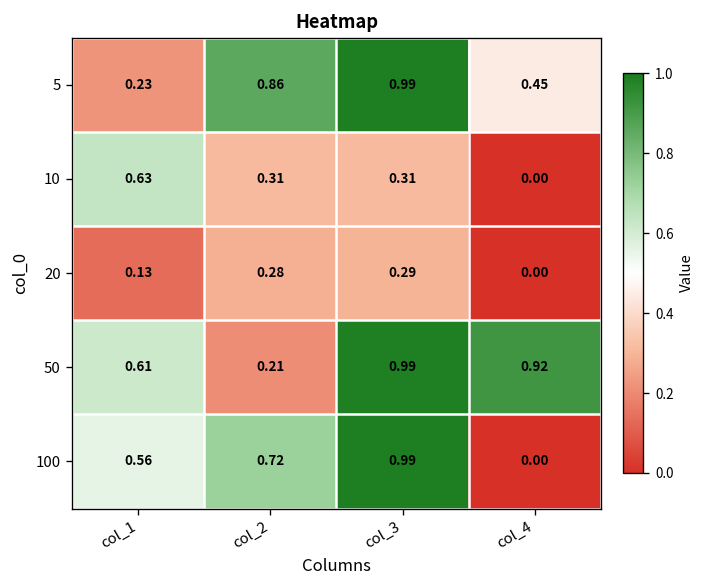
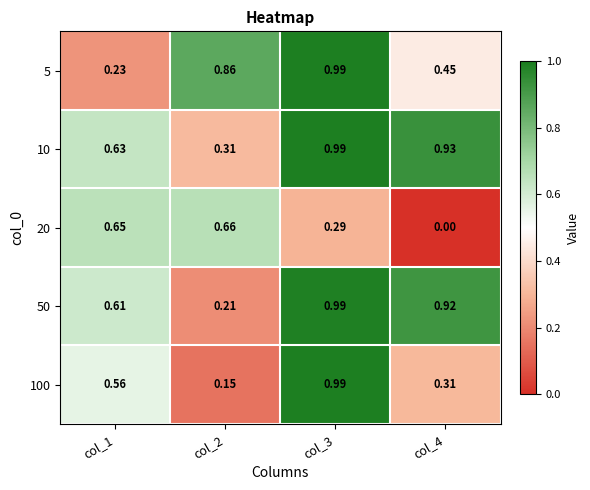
  {
    "5": {
      "col_1": 0.23,
      "col_2": 0.86,
      "col_3": 0.99,
      "col_4": 0.45
    },
    "10": {
      "col_1": 0.63,
      "col_2": 0.31,
-     "col_3": 0.31,
-     "col_4": 0.00
+     "col_3": 0.99,
+     "col_4": 0.93
    },
    "20": {
-     "col_1": 0.13,
-     "col_2": 0.28,
+     "col_1": 0.65,
+     "col_2": 0.66,
      "col_3": 0.29,
      "col_4": 0.00
    },
    "50": {
      "col_1": 0.61,
      "col_2": 0.21,
      "col_3": 0.99,
      "col_4": 0.92
    },
    "100": {
      "col_1": 0.56,
-     "col_2": 0.72,
+     "col_2": 0.15,
      "col_3": 0.99,
-     "col_4": 0.00
+     "col_4": 0.31
    }
  }
